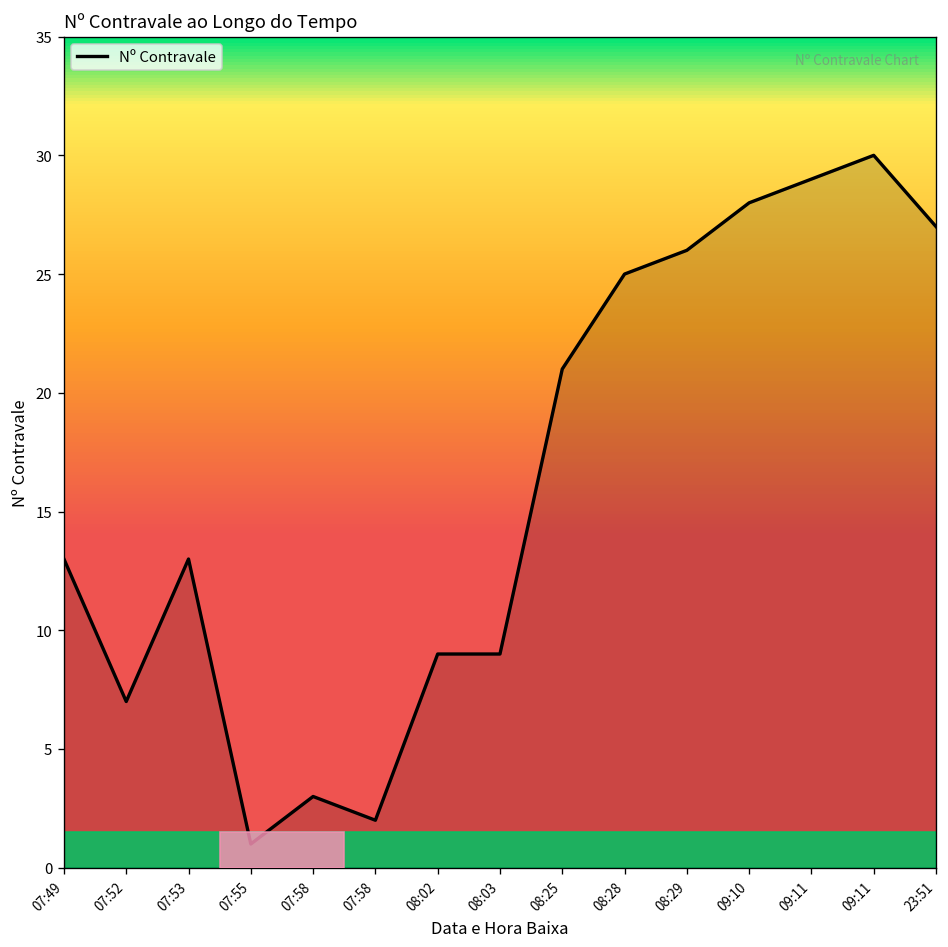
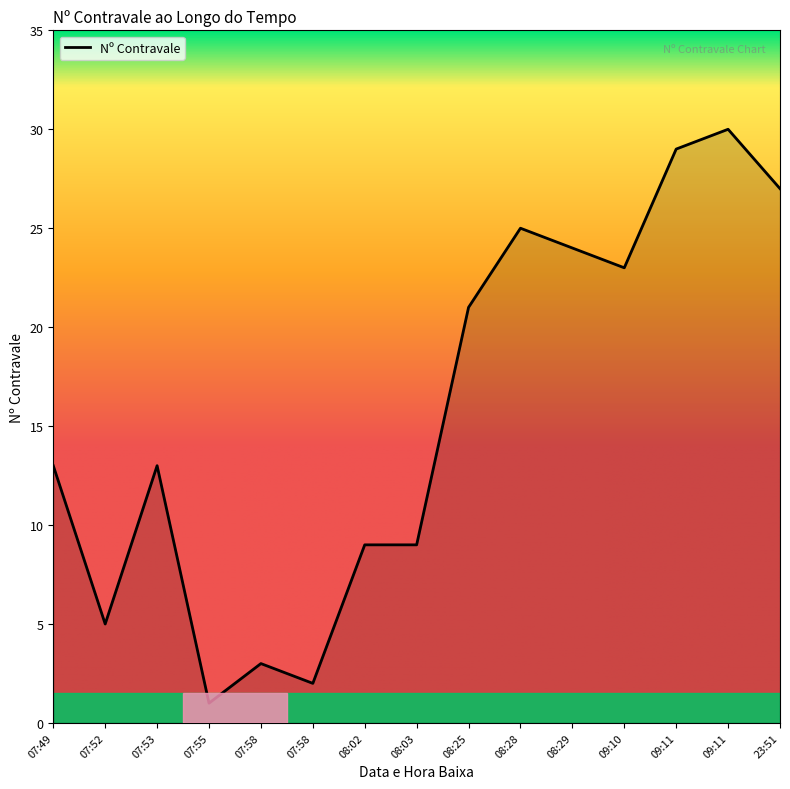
  {
    "07:49": 13,
-   "07:52": 7,
+   "07:52": 5,
    "07:53": 13,
    "08:02": 9,
    "08:03": 9,
    "08:25": 21,
    "08:28": 25,
-   "08:29": 26,
-   "09:10": 28,
+   "08:29": 24,
+   "09:10": 23,
    "23:51": 27
  }
